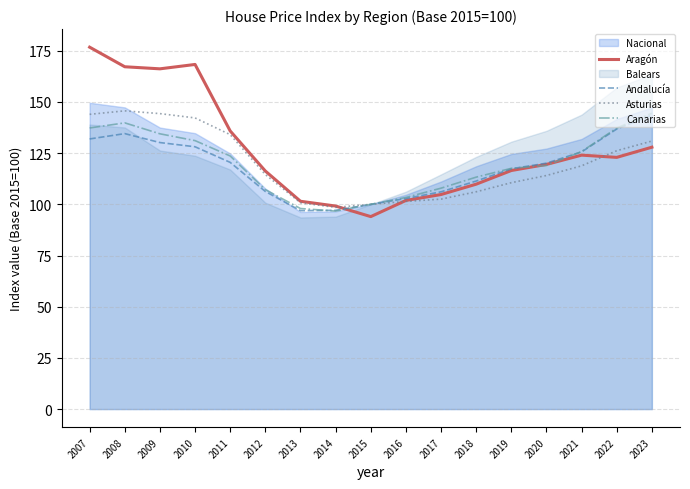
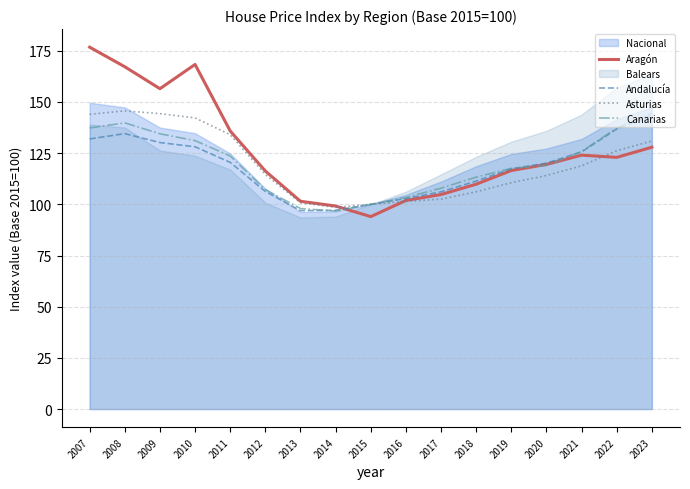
  {
    "Aragón": {
      "2007": 177,
      "2008": 167,
-     "2009": 166,
+     "2009": 156,
      "2010": 168,
      "2011": 136,
      "2012": 116,
      "2015": 94,
      "2017": 105,
      "2018": 110,
      "2021": 124,
      "2022": 123,
      "2023": 128
    }
  }
